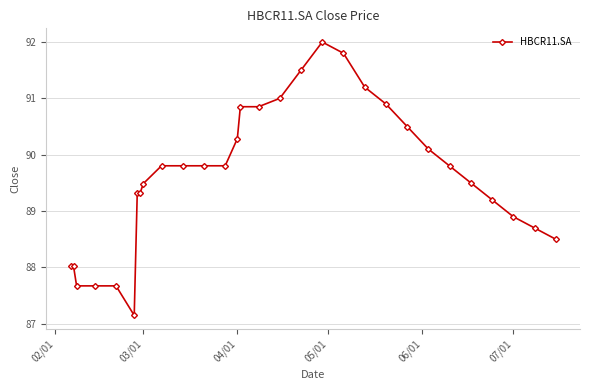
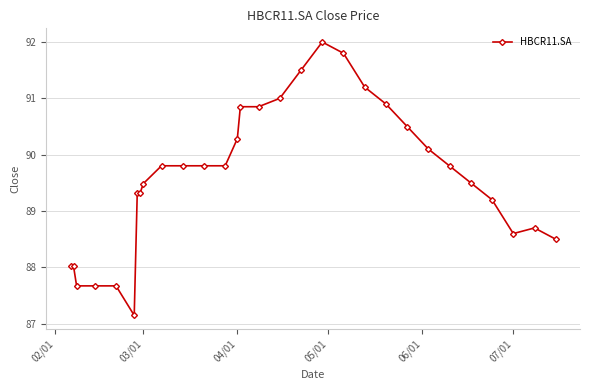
  {
    "03/01": 89.5,
    "04/01": 90.3,
-   "07/01": 88.9
+   "07/01": 88.6
  }
